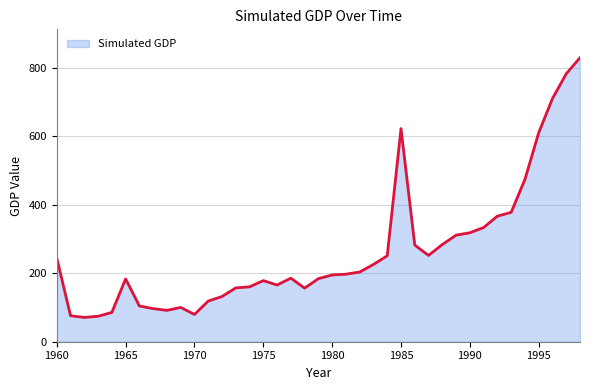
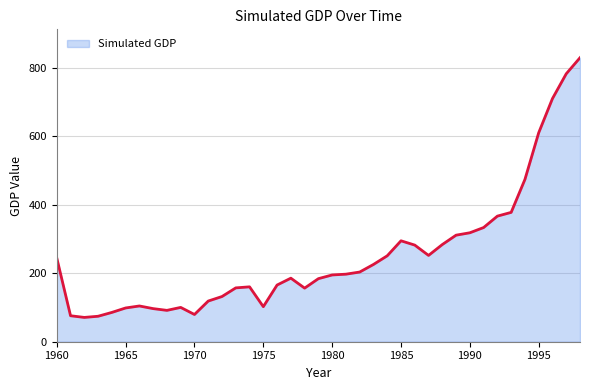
  {
    "1960": 240,
-   "1965": 180,
+   "1965": 100,
    "1970": 80,
-   "1975": 180,
+   "1975": 100,
    "1980": 190,
-   "1985": 620,
+   "1985": 290,
    "1990": 320,
    "1995": 610
  }
